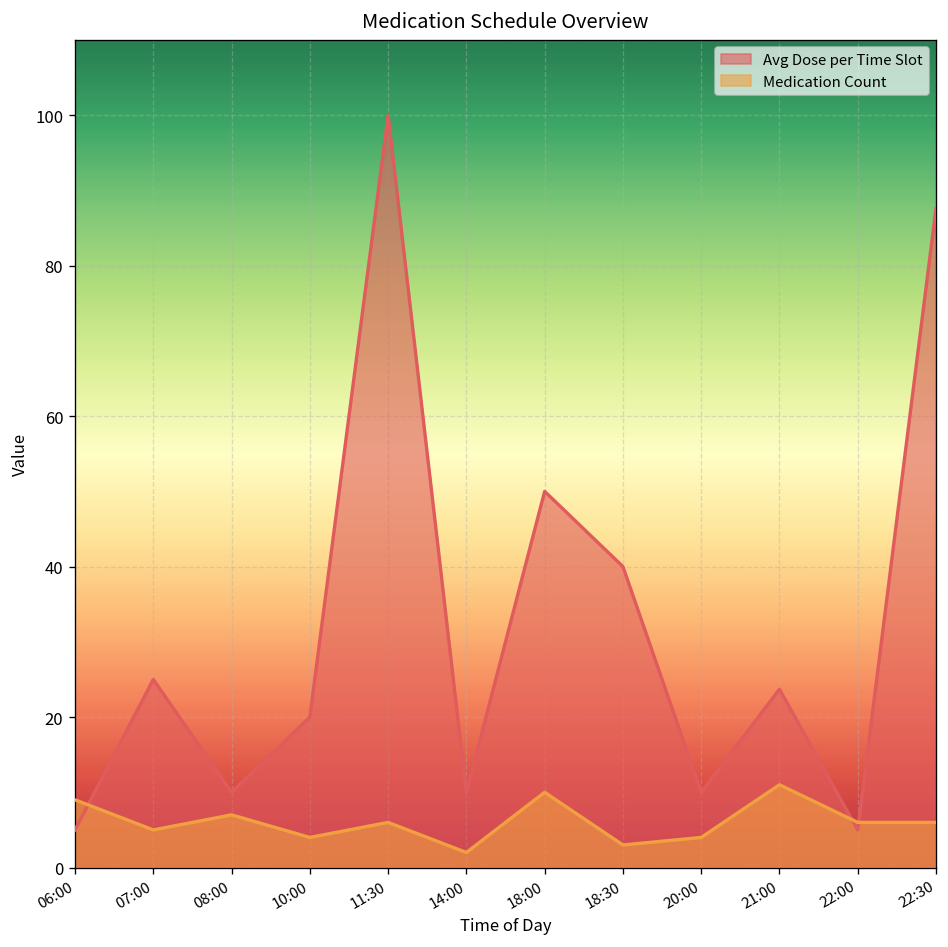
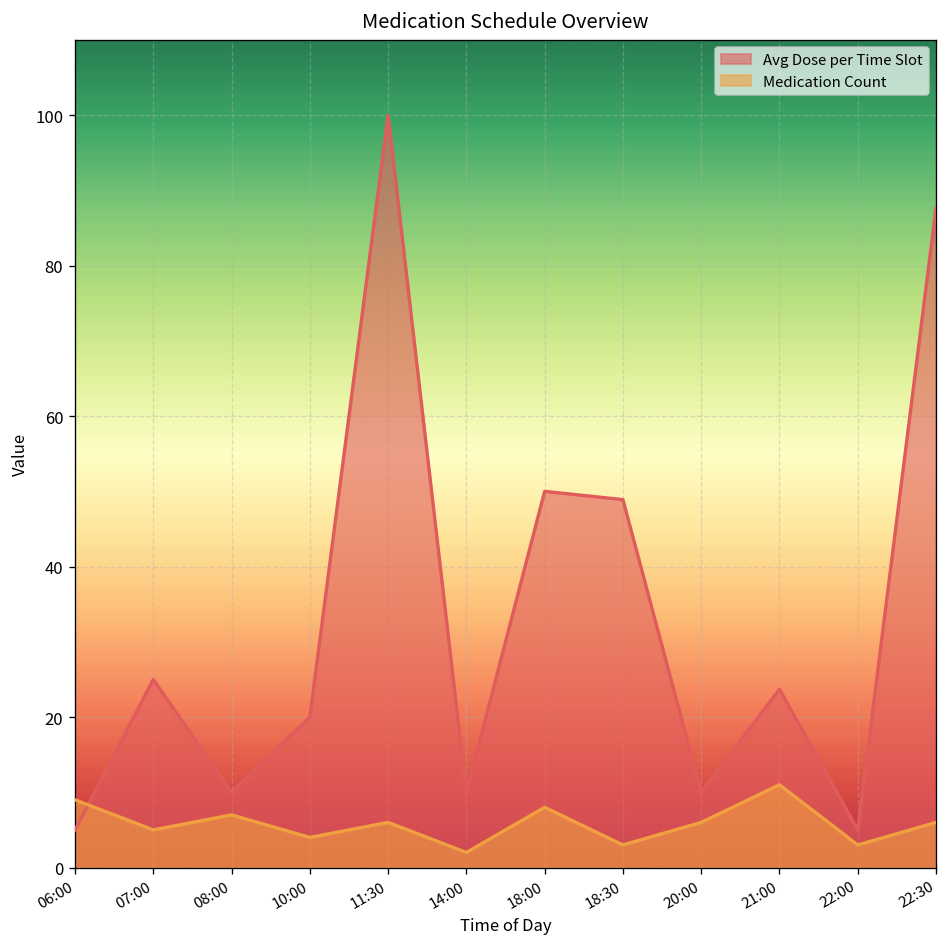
  {
    "Avg Dose per Time Slot": {
      "06:00": 5,
      "07:00": 25,
      "08:00": 10,
      "10:00": 20,
      "11:30": 100,
      "14:00": 10,
      "18:00": 50,
-     "18:30": 40,
+     "18:30": 49,
      "20:00": 10,
      "21:00": 24,
      "22:00": 5,
      "22:30": 88
    },
    "Medication Count": {
      "06:00": 9,
      "07:00": 5,
      "08:00": 7,
      "10:00": 4,
      "11:30": 6,
      "14:00": 2,
-     "18:00": 10,
+     "18:00": 8,
      "18:30": 3,
-     "20:00": 4,
+     "20:00": 6,
      "21:00": 11,
-     "22:00": 6,
+     "22:00": 3,
      "22:30": 6
    }
  }
